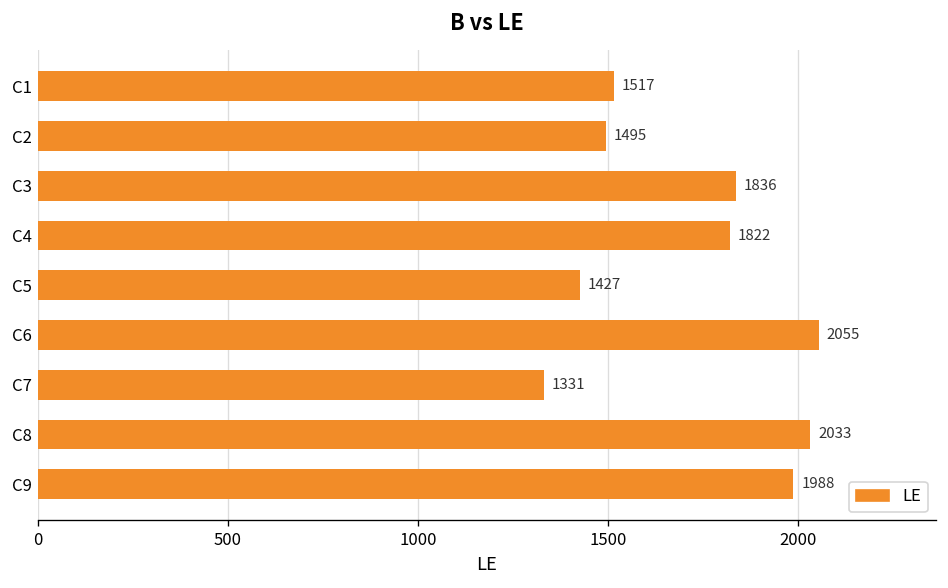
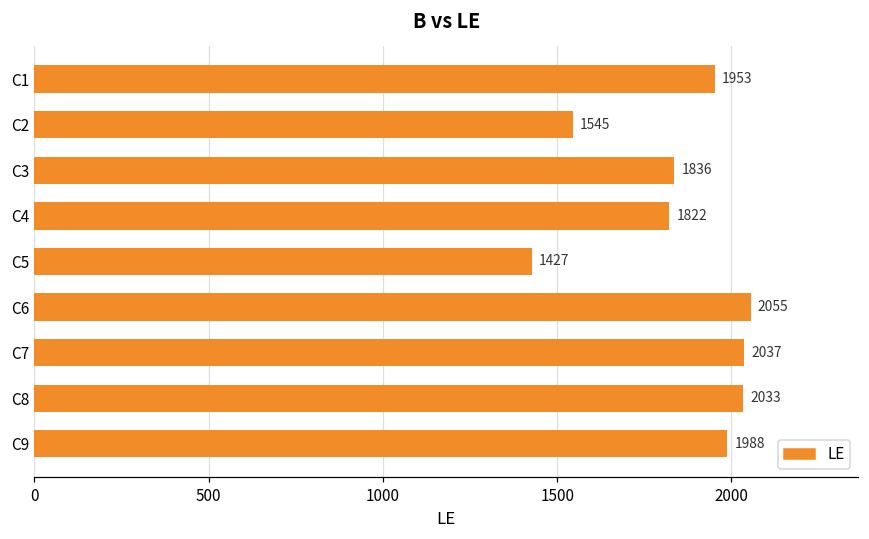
  {
-   "C1": 1517,
-   "C2": 1495,
+   "C1": 1953,
+   "C2": 1545,
    "C3": 1836,
    "C4": 1822,
    "C5": 1427,
    "C6": 2055,
-   "C7": 1331,
+   "C7": 2037,
    "C8": 2033,
    "C9": 1988
  }
